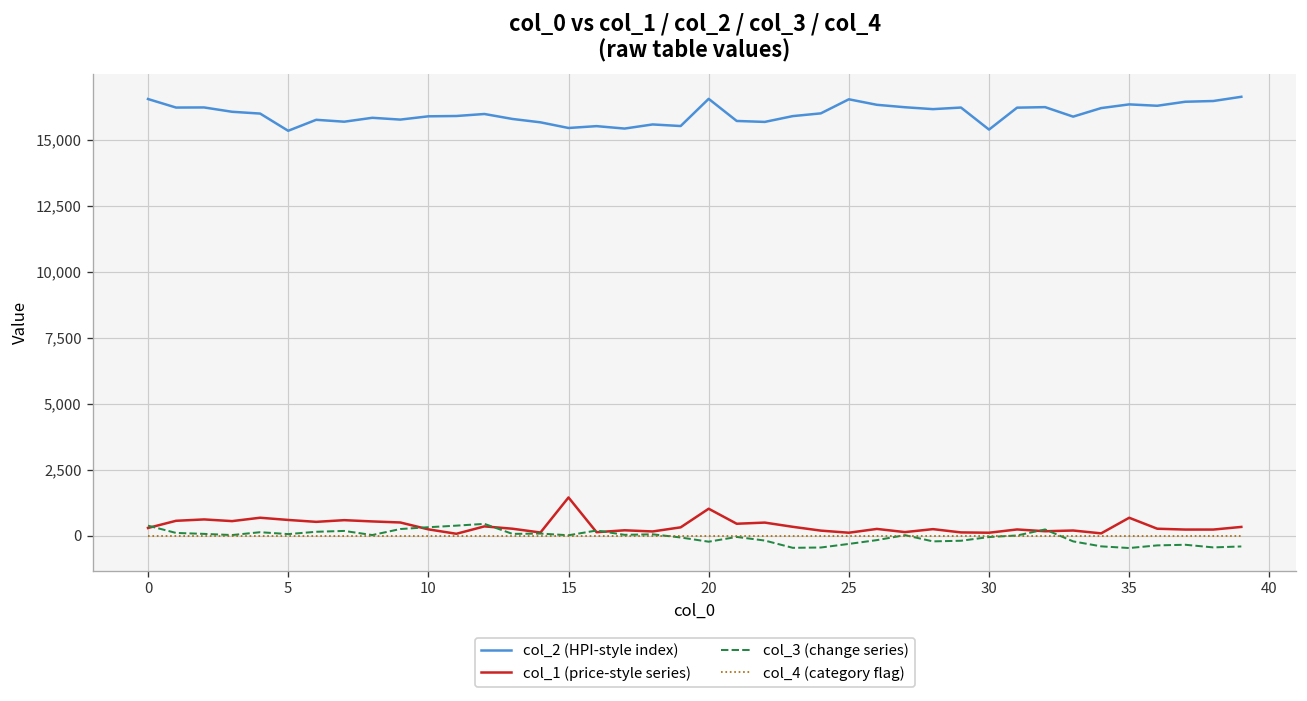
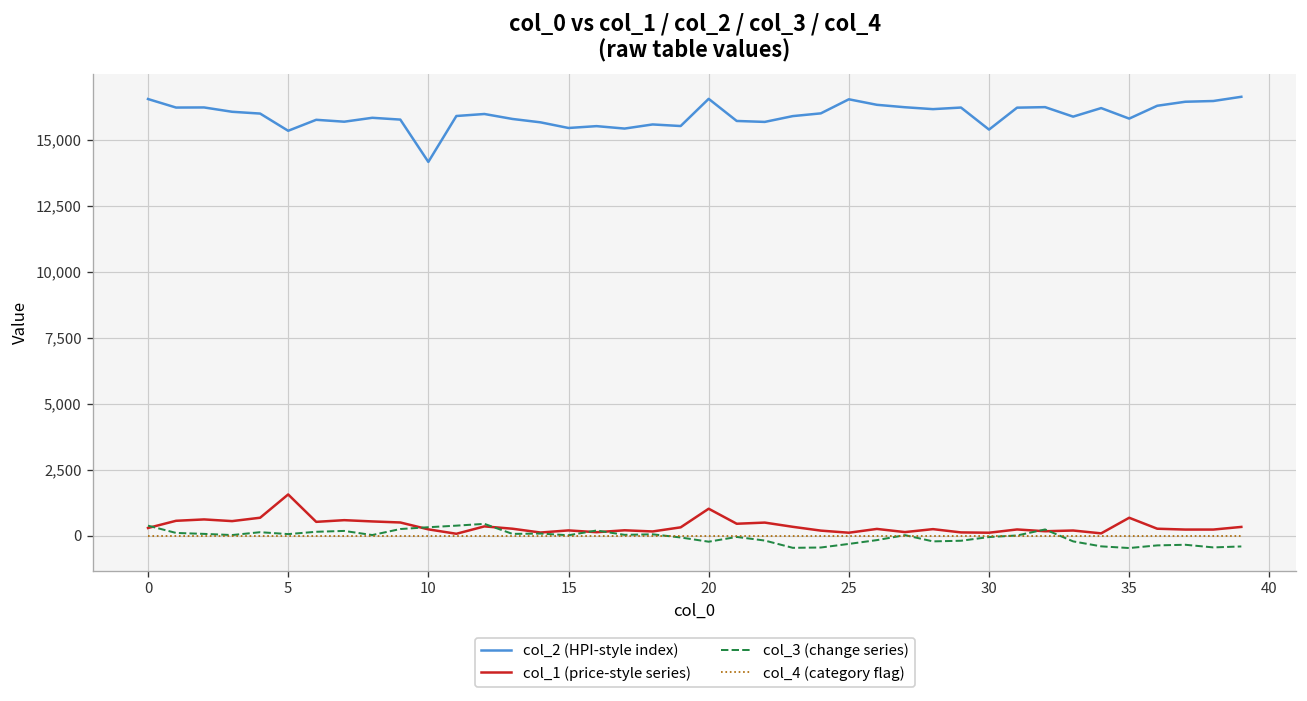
  {
    "col_2 (HPI-style index)": {
      "0": "16,500",
      "5": "15,300",
-     "10": "15,900",
+     "10": "14,200",
      "15": "15,400",
      "20": "16,500",
      "25": "16,500",
      "30": "15,400",
-     "35": "16,300"
+     "35": "15,800"
    },
    "col_1 (price-style series)": {
-     "5": "600",
-     "15": "1,400",
+     "5": "1,600",
+     "15": "200",
      "20": "1,000",
      "35": "700"
    },
    "col_3 (change series)": {
      "20": "-200",
      "25": "-300",
      "35": "-500"
    },
    "col_4 (category flag)": {
      "0": "0",
      "10": "0",
      "20": "0",
      "35": "0"
    }
  }
